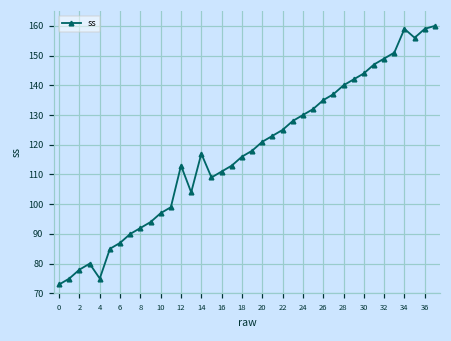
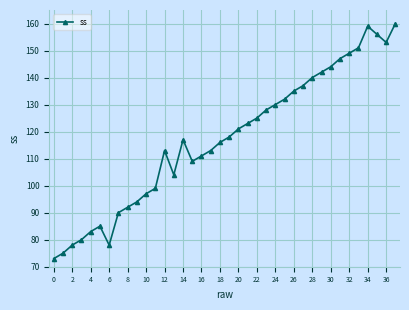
  {
    "0": 73,
    "2": 78,
-   "4": 75,
-   "6": 87,
+   "4": 83,
+   "6": 78,
    "8": 92,
    "10": 97,
    "12": 113,
    "14": 117,
    "16": 111,
    "18": 116,
    "20": 121,
    "22": 125,
    "24": 130,
    "26": 135,
    "28": 140,
    "30": 144,
    "32": 149,
    "34": 159,
-   "36": 159
+   "36": 153
  }
